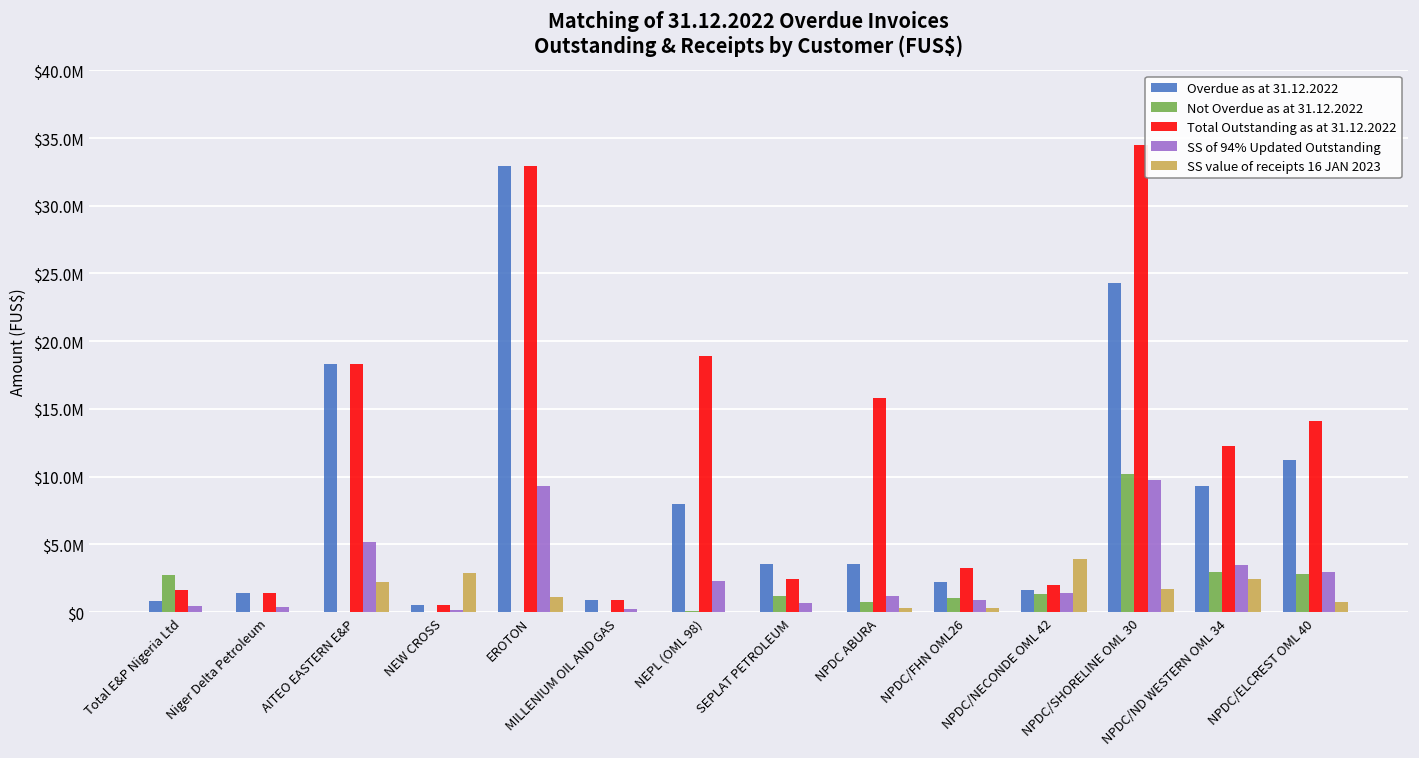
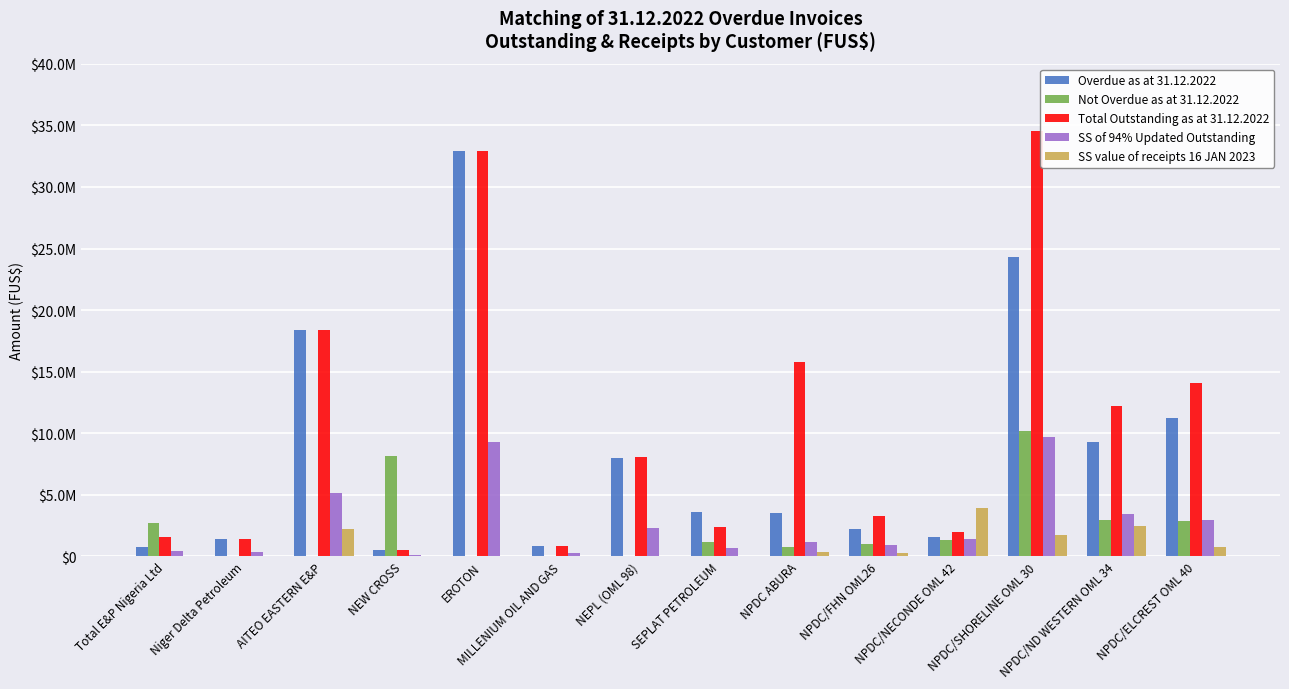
  {
    "Overdue as at 31.12.2022": {
      "Total E&P Nigeria Ltd": "$800000",
      "Niger Delta Petroleum": "$1400000",
      "AITEO EASTERN E&P": "$18300000",
      "NEW CROSS": "$500000",
      "EROTON": "$32900000",
      "MILLENIUM OIL AND GAS": "$900000",
      "NEPL (OML 98)": "$8000000",
      "SEPLAT PETROLEUM": "$3600000",
      "NPDC ABURA": "$3500000",
      "NPDC/FHN OML26": "$2200000",
      "NPDC/NECONDE OML 42": "$1600000",
      "NPDC/SHORELINE OML 30": "$24300000",
      "NPDC/ND WESTERN OML 34": "$9300000",
      "NPDC/ELCREST OML 40": "$11300000"
    },
    "Not Overdue as at 31.12.2022": {
      "Total E&P Nigeria Ltd": "$2700000",
      "Niger Delta Petroleum": "$0",
      "AITEO EASTERN E&P": "$0",
-     "NEW CROSS": "$0",
+     "NEW CROSS": "$8100000",
      "EROTON": "$0",
      "MILLENIUM OIL AND GAS": "$0",
      "SEPLAT PETROLEUM": "$1200000",
      "NPDC ABURA": "$700000",
      "NPDC/FHN OML26": "$1000000",
      "NPDC/NECONDE OML 42": "$1300000",
      "NPDC/SHORELINE OML 30": "$10200000",
      "NPDC/ND WESTERN OML 34": "$3000000",
      "NPDC/ELCREST OML 40": "$2800000"
    },
    "Total Outstanding as at 31.12.2022": {
      "Total E&P Nigeria Ltd": "$1600000",
      "Niger Delta Petroleum": "$1400000",
      "AITEO EASTERN E&P": "$18300000",
      "NEW CROSS": "$500000",
      "EROTON": "$32900000",
      "MILLENIUM OIL AND GAS": "$900000",
-     "NEPL (OML 98)": "$18900000",
+     "NEPL (OML 98)": "$8100000",
      "SEPLAT PETROLEUM": "$2400000",
      "NPDC ABURA": "$15800000",
      "NPDC/FHN OML26": "$3300000",
      "NPDC/NECONDE OML 42": "$2000000",
      "NPDC/SHORELINE OML 30": "$34500000",
      "NPDC/ND WESTERN OML 34": "$12300000",
      "NPDC/ELCREST OML 40": "$14100000"
    },
    "SS of 94% Updated Outstanding": {
      "Total E&P Nigeria Ltd": "$500000",
      "Niger Delta Petroleum": "$400000",
      "AITEO EASTERN E&P": "$5200000",
      "EROTON": "$9300000",
      "MILLENIUM OIL AND GAS": "$200000",
      "NEPL (OML 98)": "$2300000",
      "SEPLAT PETROLEUM": "$700000",
      "NPDC ABURA": "$1200000",
      "NPDC/FHN OML26": "$900000",
      "NPDC/NECONDE OML 42": "$1400000",
      "NPDC/SHORELINE OML 30": "$9700000",
      "NPDC/ND WESTERN OML 34": "$3500000",
      "NPDC/ELCREST OML 40": "$3000000"
    },
    "SS value of receipts 16 JAN 2023": {
      "Total E&P Nigeria Ltd": "$0",
      "Niger Delta Petroleum": "$0",
      "AITEO EASTERN E&P": "$2200000",
-     "NEW CROSS": "$2900000",
-     "EROTON": "$1100000",
+     "NEW CROSS": "$0",
+     "EROTON": "$0",
      "MILLENIUM OIL AND GAS": "$0",
      "NEPL (OML 98)": "$0",
      "SEPLAT PETROLEUM": "$0",
      "NPDC ABURA": "$300000",
      "NPDC/FHN OML26": "$300000",
      "NPDC/NECONDE OML 42": "$3900000",
      "NPDC/SHORELINE OML 30": "$1700000",
      "NPDC/ND WESTERN OML 34": "$2400000",
      "NPDC/ELCREST OML 40": "$700000"
    }
  }
